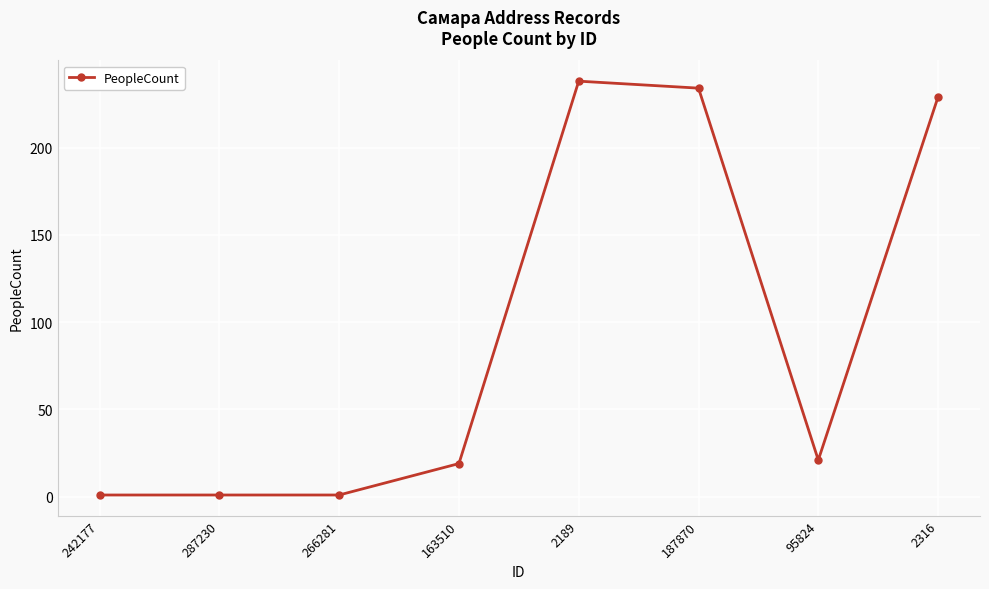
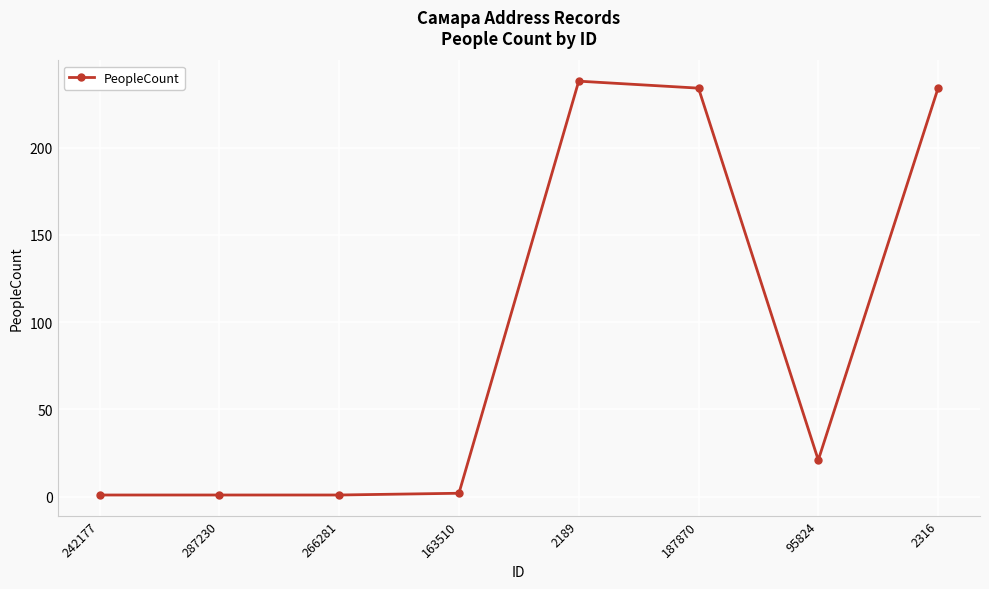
  {
    "242177": 1,
    "287230": 1,
    "266281": 1,
-   "163510": 19,
+   "163510": 2,
    "2189": 238,
    "187870": 234,
    "95824": 21,
-   "2316": 229
+   "2316": 234
  }
